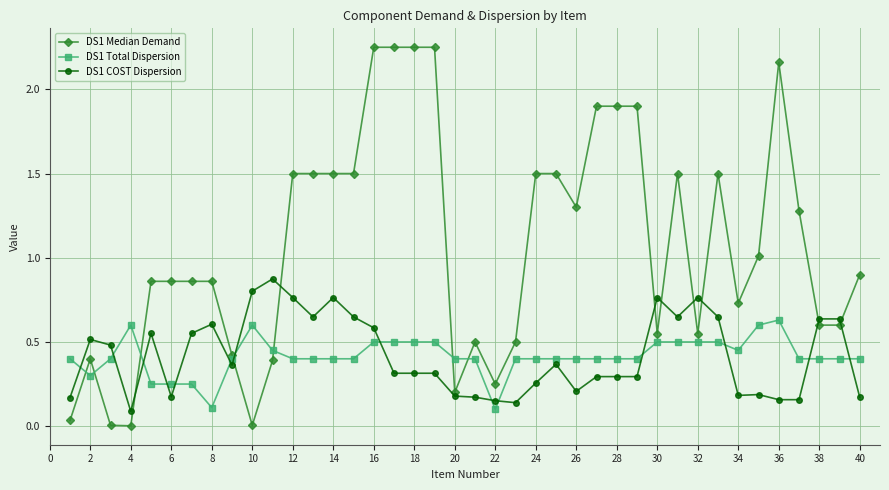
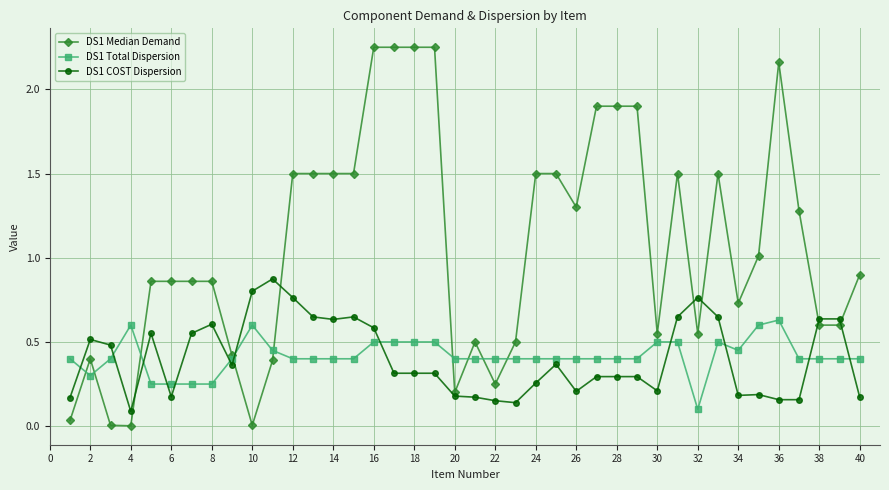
  {
    "DS1 Median Demand": {
      "2": 0.40,
      "4": 0.00,
      "6": 0.86,
      "8": 0.86,
      "10": 0.01,
      "12": 1.50,
      "14": 1.50,
      "16": 2.25,
      "18": 2.25,
      "20": 0.20,
      "22": 0.25,
      "24": 1.50,
      "26": 1.30,
      "28": 1.90,
      "30": 0.55,
      "32": 0.55,
      "34": 0.73,
      "36": 2.16,
      "38": 0.60,
      "40": 0.90
    },
    "DS1 Total Dispersion": {
      "2": 0.30,
      "4": 0.60,
      "6": 0.25,
-     "8": 0.11,
+     "8": 0.25,
      "10": 0.60,
      "12": 0.40,
      "14": 0.40,
      "16": 0.50,
      "18": 0.50,
      "20": 0.40,
-     "22": 0.1,
+     "22": 0.4,
      "24": 0.40,
      "26": 0.40,
      "28": 0.40,
      "30": 0.50,
-     "32": 0.5,
+     "32": 0.1,
      "34": 0.45,
      "36": 0.63,
      "38": 0.40,
      "40": 0.40
    },
    "DS1 COST Dispersion": {
      "2": 0.51,
      "4": 0.09,
      "6": 0.17,
      "8": 0.61,
      "10": 0.80,
      "12": 0.76,
-     "14": 0.76,
+     "14": 0.63,
      "16": 0.58,
      "18": 0.31,
      "20": 0.18,
      "22": 0.15,
      "24": 0.26,
      "26": 0.21,
      "28": 0.29,
-     "30": 0.76,
+     "30": 0.21,
      "32": 0.76,
      "34": 0.18,
      "36": 0.16,
      "38": 0.64,
      "40": 0.17
    }
  }
